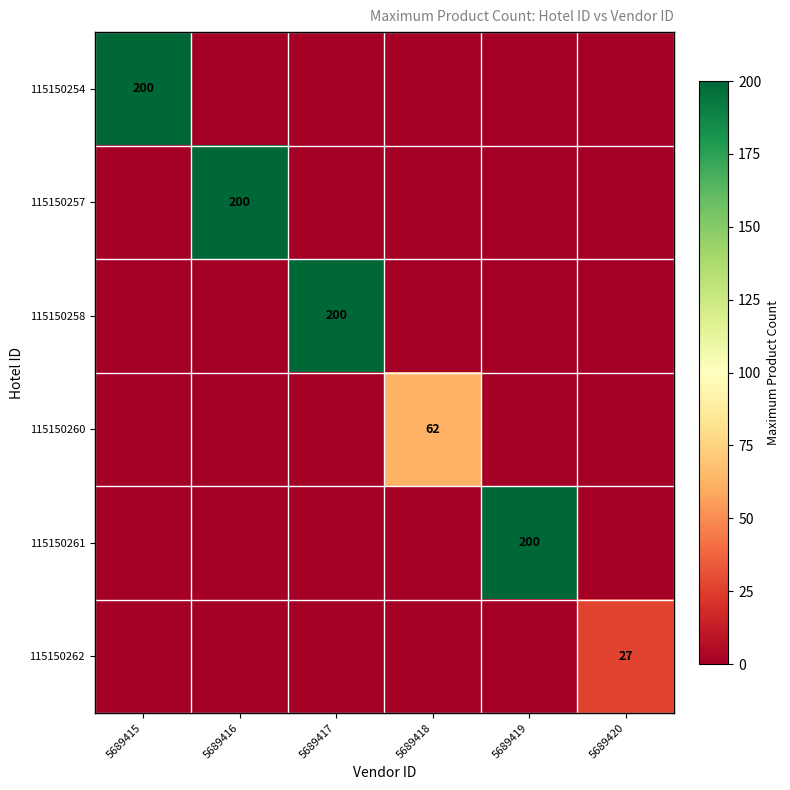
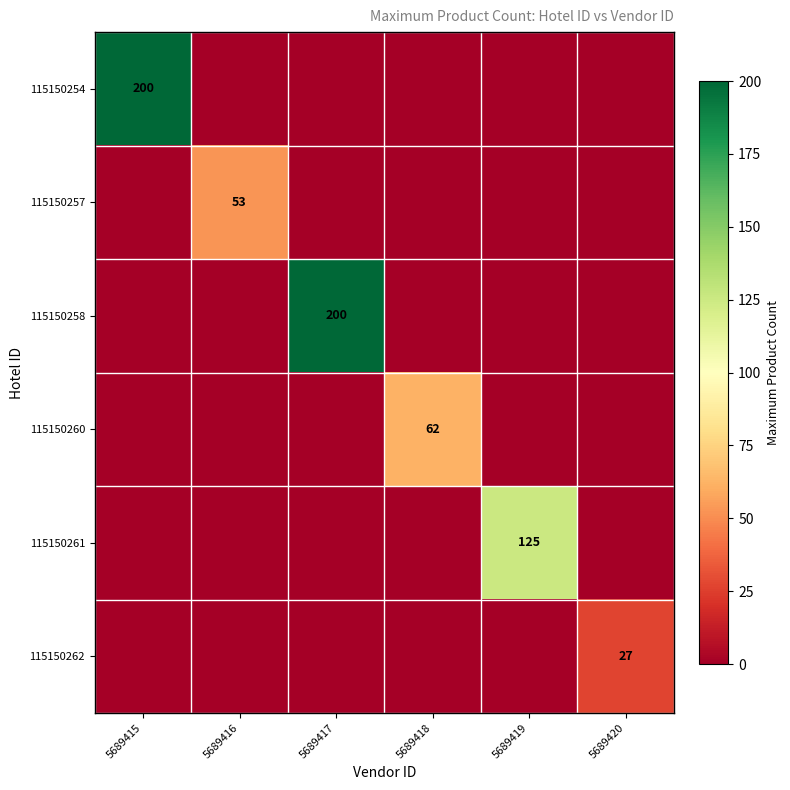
  {
    "115150254": {
      "5689415": 200
    },
    "115150257": {
-     "5689416": 200
+     "5689416": 53
    },
    "115150258": {
      "5689417": 200
    },
    "115150260": {
      "5689418": 62
    },
    "115150261": {
-     "5689419": 200
+     "5689419": 125
    },
    "115150262": {
      "5689420": 27
    }
  }
